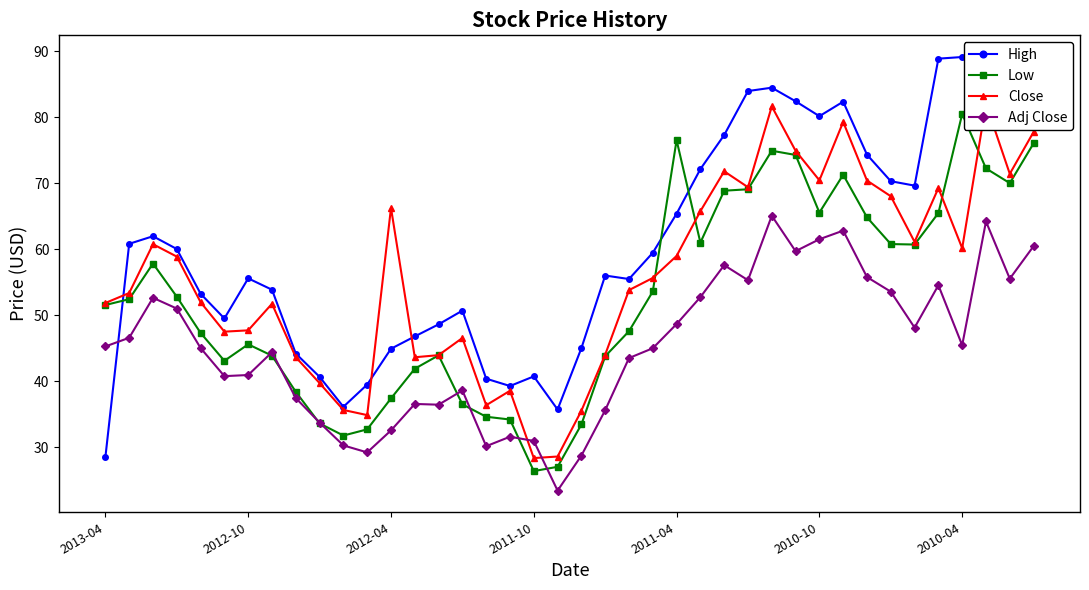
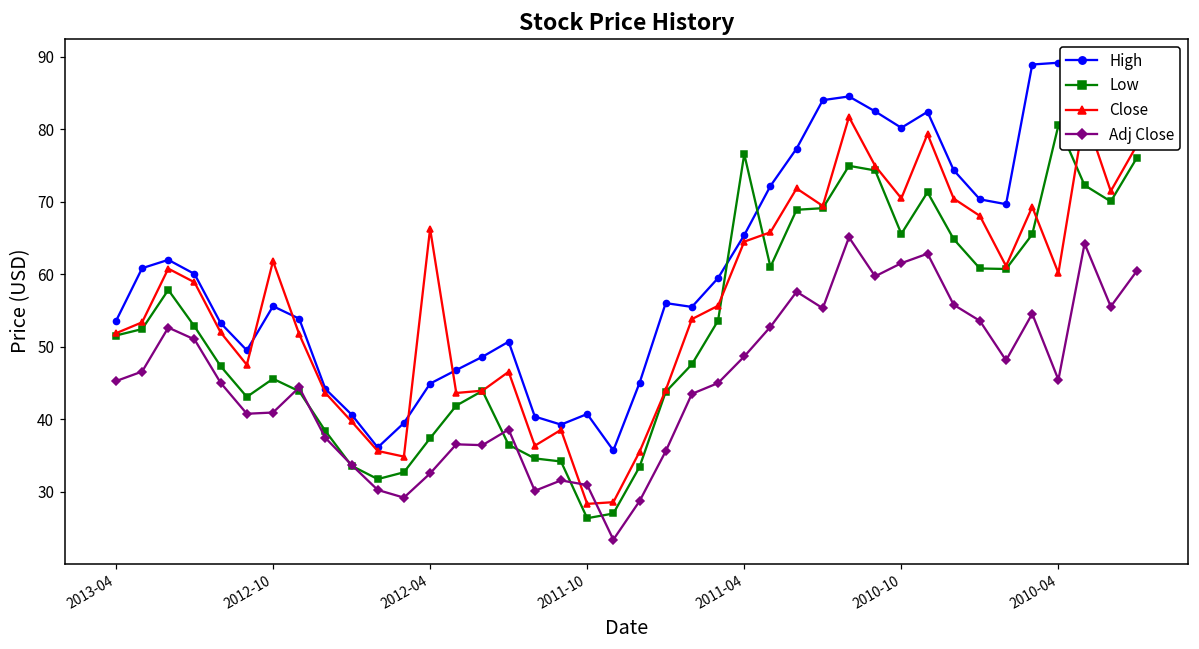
  {
    "High": {
-     "2013-04": 29,
+     "2013-04": 54,
      "2012-10": 56,
      "2012-04": 45,
      "2011-10": 41,
      "2011-04": 65,
      "2010-10": 80,
      "2010-04": 89
    },
    "Low": {
      "2012-10": 46,
      "2012-04": 37,
      "2011-10": 26,
      "2011-04": 77,
      "2010-10": 66,
      "2010-04": 81
    },
    "Close": {
-     "2012-10": 48,
+     "2012-10": 62,
      "2012-04": 66,
      "2011-10": 28,
-     "2011-04": 59,
+     "2011-04": 65,
      "2010-10": 70,
      "2010-04": 60
    },
    "Adj Close": {
      "2013-04": 45,
      "2012-10": 41,
      "2012-04": 33,
      "2011-10": 31,
      "2011-04": 49,
      "2010-10": 62,
      "2010-04": 45
    }
  }
